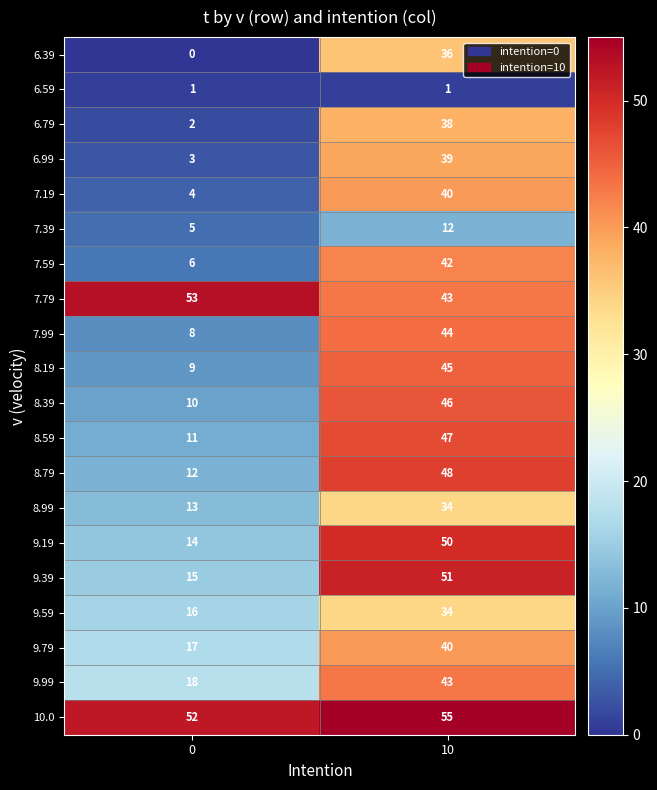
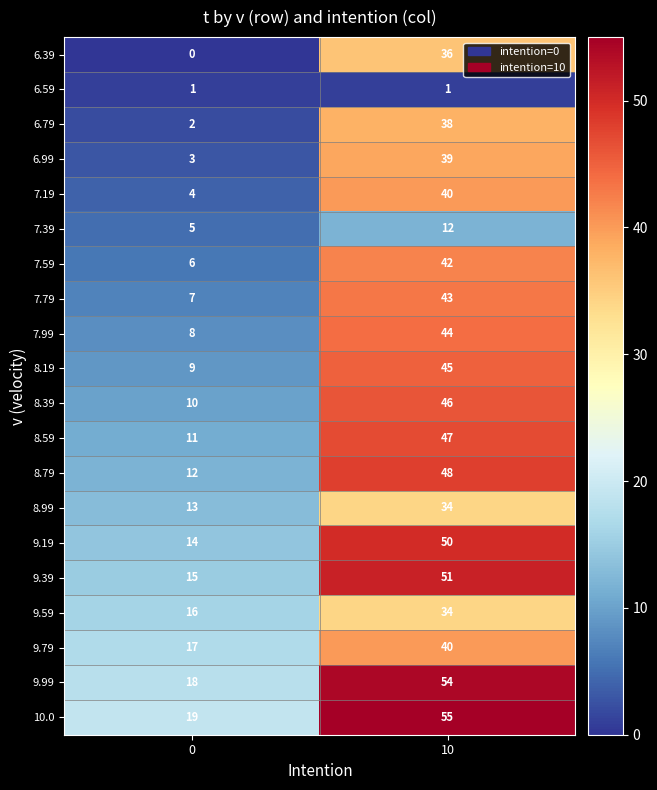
  {
    "6.39": {
      "0": 0,
      "10": 36
    },
    "6.59": {
      "0": 1,
      "10": 1
    },
    "6.79": {
      "0": 2,
      "10": 38
    },
    "6.99": {
      "0": 3,
      "10": 39
    },
    "7.19": {
      "0": 4,
      "10": 40
    },
    "7.39": {
      "0": 5,
      "10": 12
    },
    "7.59": {
      "0": 6,
      "10": 42
    },
    "7.79": {
-     "0": 53,
+     "0": 7,
      "10": 43
    },
    "7.99": {
      "0": 8,
      "10": 44
    },
    "8.19": {
      "0": 9,
      "10": 45
    },
    "8.39": {
      "0": 10,
      "10": 46
    },
    "8.59": {
      "0": 11,
      "10": 47
    },
    "8.79": {
      "0": 12,
      "10": 48
    },
    "8.99": {
      "0": 13,
      "10": 34
    },
    "9.19": {
      "0": 14,
      "10": 50
    },
    "9.39": {
      "0": 15,
      "10": 51
    },
    "9.59": {
      "0": 16,
      "10": 34
    },
    "9.79": {
      "0": 17,
      "10": 40
    },
    "9.99": {
      "0": 18,
-     "10": 43
+     "10": 54
    },
    "10.0": {
-     "0": 52,
+     "0": 19,
      "10": 55
    }
  }
